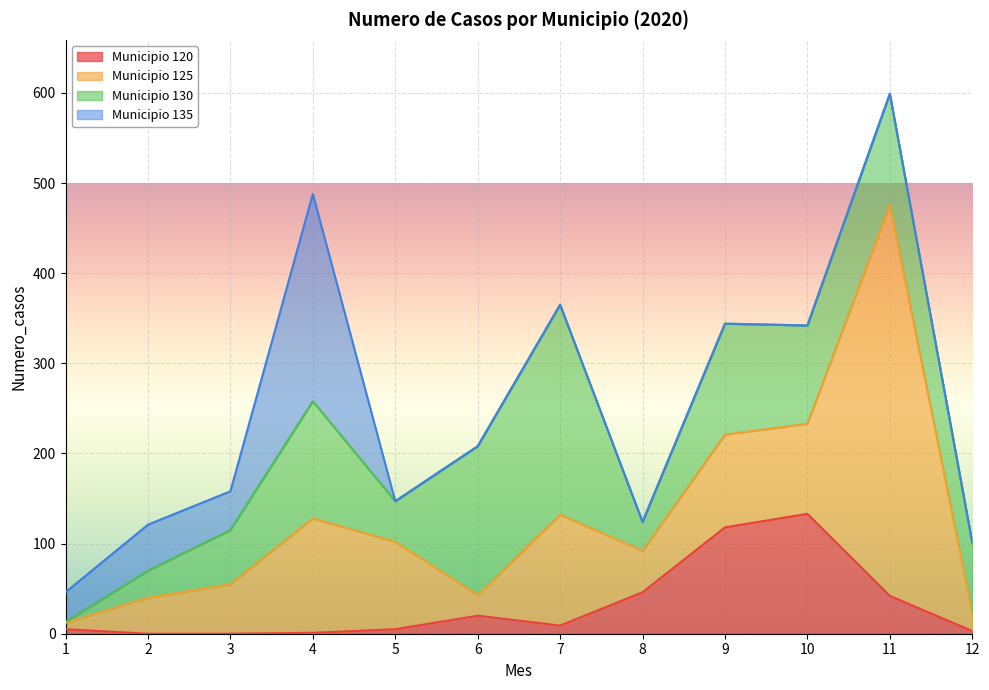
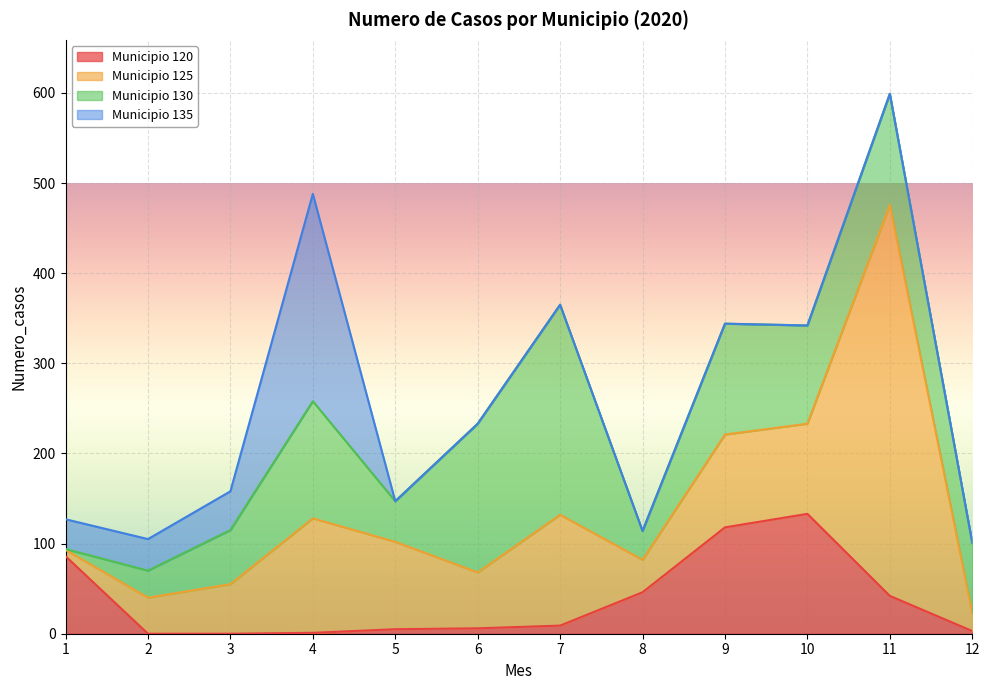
  {
    "Municipio 120": {
-     "1": 10,
+     "1": 90,
      "2": 0,
      "3": 0,
      "4": 0,
      "5": 10,
-     "6": 20,
+     "6": 10,
      "7": 10,
      "8": 50,
      "9": 120,
      "10": 130,
      "11": 40,
      "12": 0
    },
    "Municipio 125": {
      "2": 40,
      "3": 60,
      "4": 130,
      "5": 100,
-     "6": 20,
+     "6": 60,
      "7": 120,
-     "8": 50,
+     "8": 40,
      "9": 100,
      "10": 100,
      "11": 430,
      "12": 20
    },
    "Municipio 130": {
      "2": 30,
      "3": 60,
      "4": 130
    },
    "Municipio 135": {
      "1": 30,
-     "2": 50,
+     "2": 40,
      "3": 40,
      "4": 230
    }
  }
